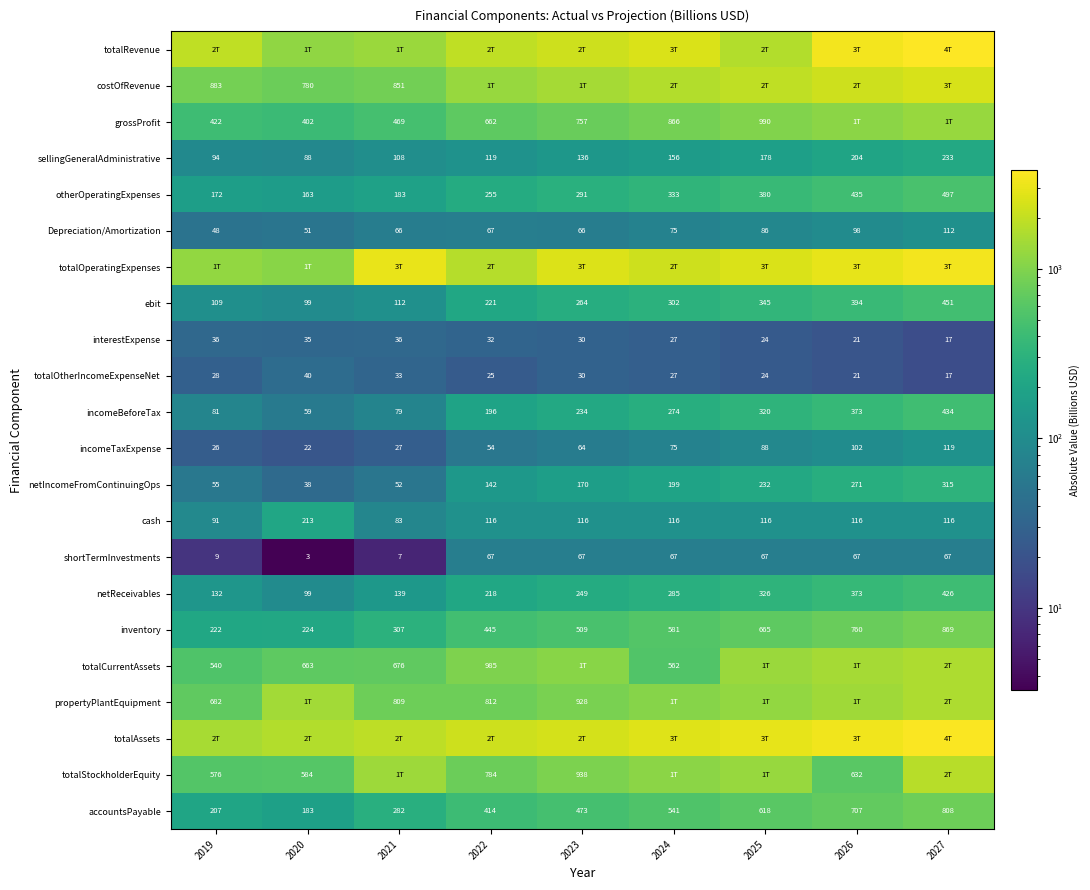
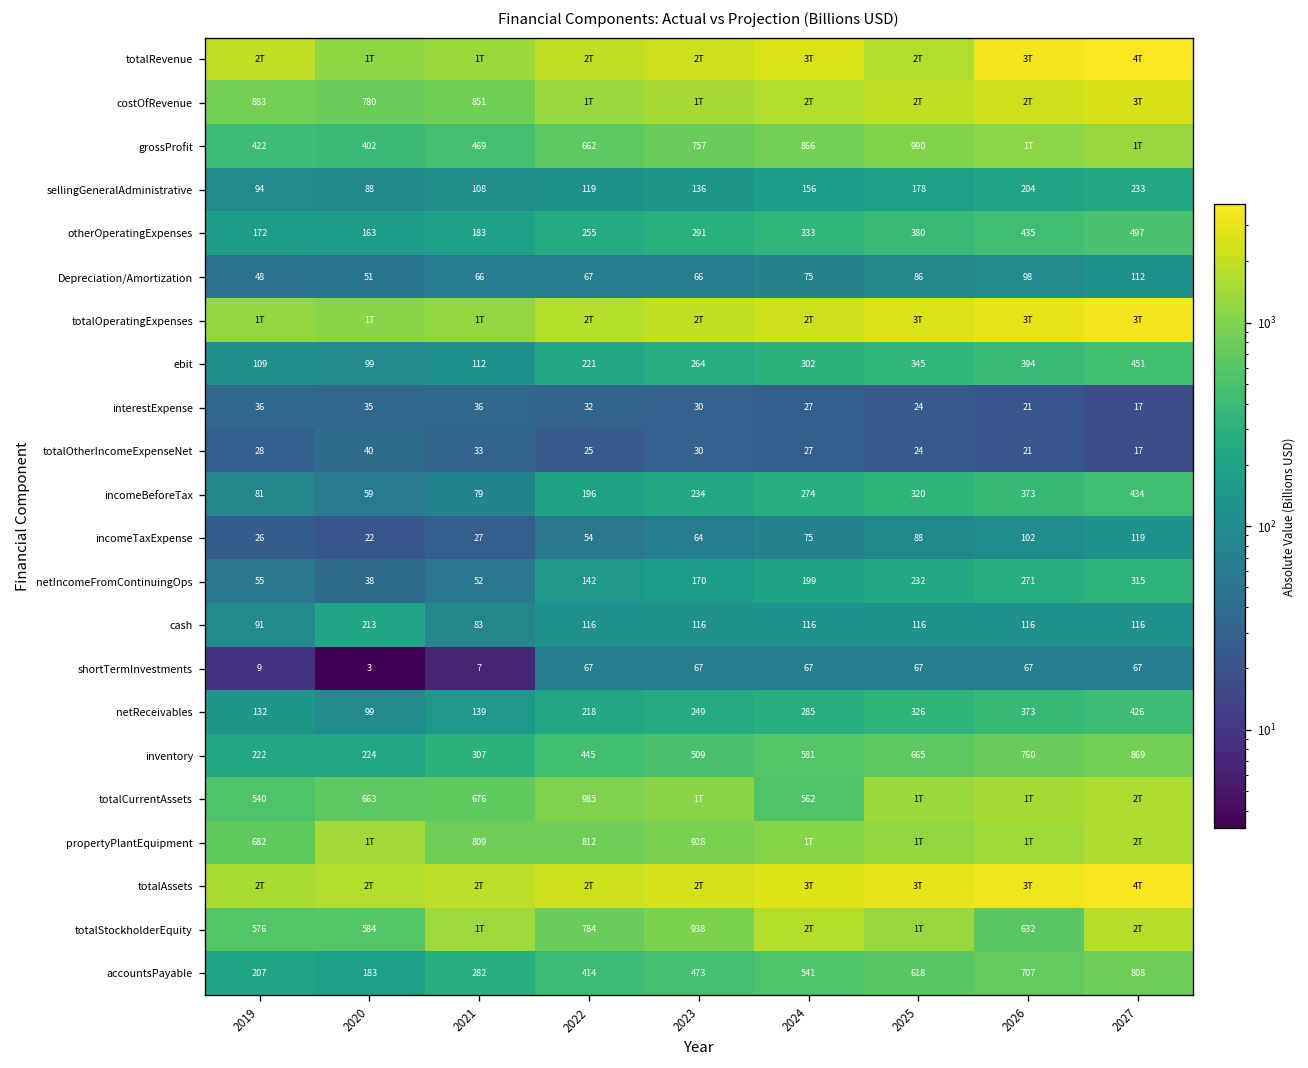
  {
    "totalRevenue": {
      "2019": "2T",
      "2020": "1T",
      "2021": "1T",
      "2022": "2T",
      "2023": "2T",
      "2024": "3T",
      "2025": "2T",
      "2026": "3T",
      "2027": "4T"
    },
    "costOfRevenue": {
      "2019": "883",
      "2020": "780",
      "2021": "851",
      "2022": "1T",
      "2023": "1T",
      "2024": "2T",
      "2025": "2T",
      "2026": "2T",
      "2027": "3T"
    },
    "grossProfit": {
      "2019": "422",
      "2020": "402",
      "2021": "469",
      "2022": "662",
      "2023": "757",
      "2024": "866",
      "2025": "990",
      "2026": "1T",
      "2027": "1T"
    },
    "sellingGeneralAdministrative": {
      "2019": "94",
      "2020": "88",
      "2021": "108",
      "2022": "119",
      "2023": "136",
      "2024": "156",
      "2025": "178",
      "2026": "204",
      "2027": "233"
    },
    "otherOperatingExpenses": {
      "2019": "172",
      "2020": "163",
      "2021": "183",
      "2022": "255",
      "2023": "291",
      "2024": "333",
      "2025": "380",
      "2026": "435",
      "2027": "497"
    },
    "Depreciation/Amortization": {
      "2019": "48",
      "2020": "51",
      "2021": "66",
      "2022": "67",
      "2023": "66",
      "2024": "75",
      "2025": "86",
      "2026": "98",
      "2027": "112"
    },
    "totalOperatingExpenses": {
      "2019": "1T",
      "2020": "1T",
-     "2021": "3T",
+     "2021": "1T",
      "2022": "2T",
-     "2023": "3T",
+     "2023": "2T",
      "2024": "2T",
      "2025": "3T",
      "2026": "3T",
      "2027": "3T"
    },
    "ebit": {
      "2019": "109",
      "2020": "99",
      "2021": "112",
      "2022": "221",
      "2023": "264",
      "2024": "302",
      "2025": "345",
      "2026": "394",
      "2027": "451"
    },
    "interestExpense": {
      "2019": "36",
      "2020": "35",
      "2021": "36",
      "2022": "32",
      "2023": "30",
      "2024": "27",
      "2025": "24",
      "2026": "21",
      "2027": "17"
    },
    "totalOtherIncomeExpenseNet": {
      "2019": "28",
      "2020": "40",
      "2021": "33",
      "2022": "25",
      "2023": "30",
      "2024": "27",
      "2025": "24",
      "2026": "21",
      "2027": "17"
    },
    "incomeBeforeTax": {
      "2019": "81",
      "2020": "59",
      "2021": "79",
      "2022": "196",
      "2023": "234",
      "2024": "274",
      "2025": "320",
      "2026": "373",
      "2027": "434"
    },
    "incomeTaxExpense": {
      "2019": "26",
      "2020": "22",
      "2021": "27",
      "2022": "54",
      "2023": "64",
      "2024": "75",
      "2025": "88",
      "2026": "102",
      "2027": "119"
    },
    "netIncomeFromContinuingOps": {
      "2019": "55",
      "2020": "38",
      "2021": "52",
      "2022": "142",
      "2023": "170",
      "2024": "199",
      "2025": "232",
      "2026": "271",
      "2027": "315"
    },
    "cash": {
      "2019": "91",
      "2020": "213",
      "2021": "83",
      "2022": "116",
      "2023": "116",
      "2024": "116",
      "2025": "116",
      "2026": "116",
      "2027": "116"
    },
    "shortTermInvestments": {
      "2019": "9",
      "2020": "3",
      "2021": "7",
      "2022": "67",
      "2023": "67",
      "2024": "67",
      "2025": "67",
      "2026": "67",
      "2027": "67"
    },
    "netReceivables": {
      "2019": "132",
      "2020": "99",
      "2021": "139",
      "2022": "218",
      "2023": "249",
      "2024": "285",
      "2025": "326",
      "2026": "373",
      "2027": "426"
    },
    "inventory": {
      "2019": "222",
      "2020": "224",
      "2021": "307",
      "2022": "445",
      "2023": "509",
      "2024": "581",
      "2025": "665",
      "2026": "760",
      "2027": "869"
    },
    "totalCurrentAssets": {
      "2019": "540",
      "2020": "663",
      "2021": "676",
      "2022": "985",
      "2023": "1T",
      "2024": "562",
      "2025": "1T",
      "2026": "1T",
      "2027": "2T"
    },
    "propertyPlantEquipment": {
      "2019": "682",
      "2020": "1T",
      "2021": "809",
      "2022": "812",
      "2023": "928",
      "2024": "1T",
      "2025": "1T",
      "2026": "1T",
      "2027": "2T"
    },
    "totalAssets": {
      "2019": "2T",
      "2020": "2T",
      "2021": "2T",
      "2022": "2T",
      "2023": "2T",
      "2024": "3T",
      "2025": "3T",
      "2026": "3T",
      "2027": "4T"
    },
    "totalStockholderEquity": {
      "2019": "576",
      "2020": "584",
      "2021": "1T",
      "2022": "784",
      "2023": "938",
-     "2024": "1T",
+     "2024": "2T",
      "2025": "1T",
      "2026": "632",
      "2027": "2T"
    },
    "accountsPayable": {
      "2019": "207",
      "2020": "183",
      "2021": "282",
      "2022": "414",
      "2023": "473",
      "2024": "541",
      "2025": "618",
      "2026": "707",
      "2027": "808"
    }
  }
